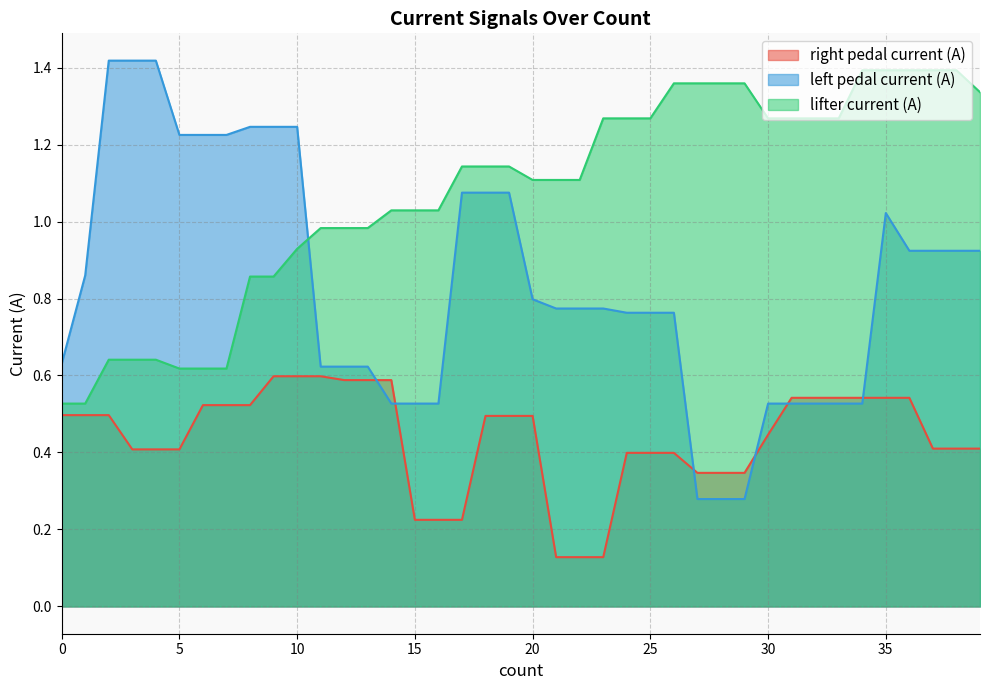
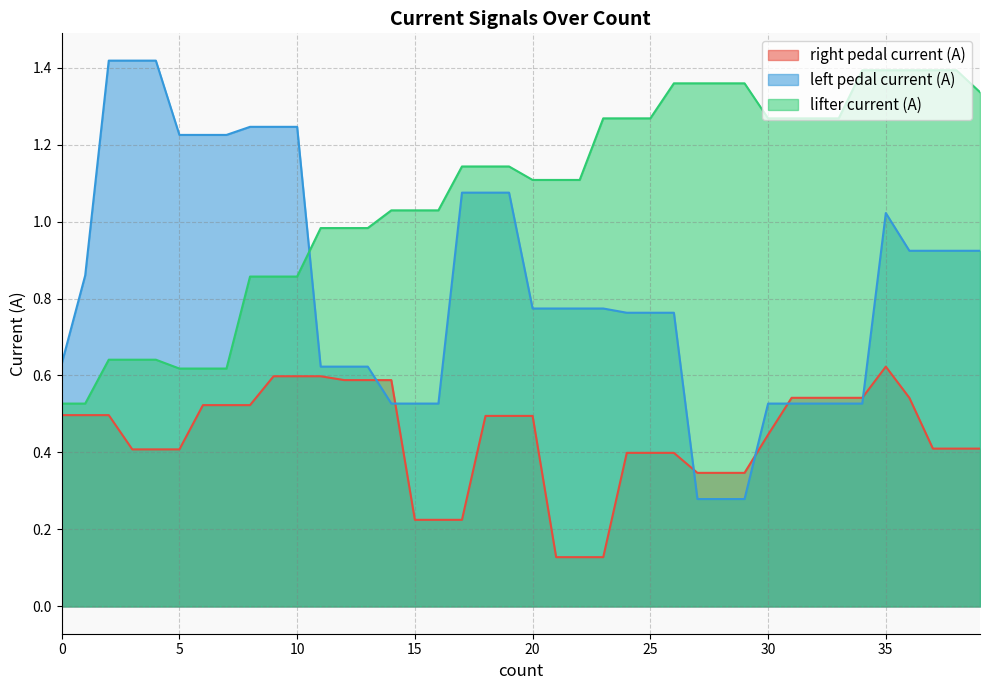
  {
    "right pedal current (A)": {
      "0": 0.50,
      "5": 0.41,
      "10": 0.60,
      "15": 0.23,
      "20": 0.50,
      "25": 0.40,
      "30": 0.45,
-     "35": 0.54
+     "35": 0.62
    },
    "left pedal current (A)": {
      "0": 0.63,
      "5": 1.23,
      "10": 1.25,
      "15": 0.53,
-     "20": 0.80,
+     "20": 0.77,
      "25": 0.76,
      "30": 0.53,
      "35": 1.02
    },
    "lifter current (A)": {
      "0": 0.53,
      "5": 0.62,
-     "10": 0.93,
+     "10": 0.86,
      "15": 1.03,
      "20": 1.11,
      "25": 1.27
    }
  }
